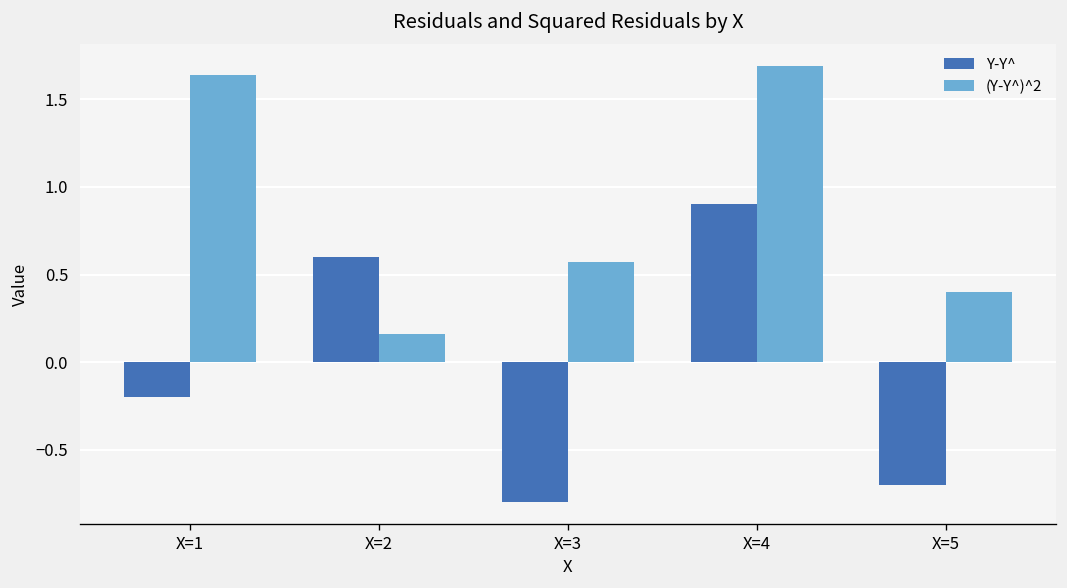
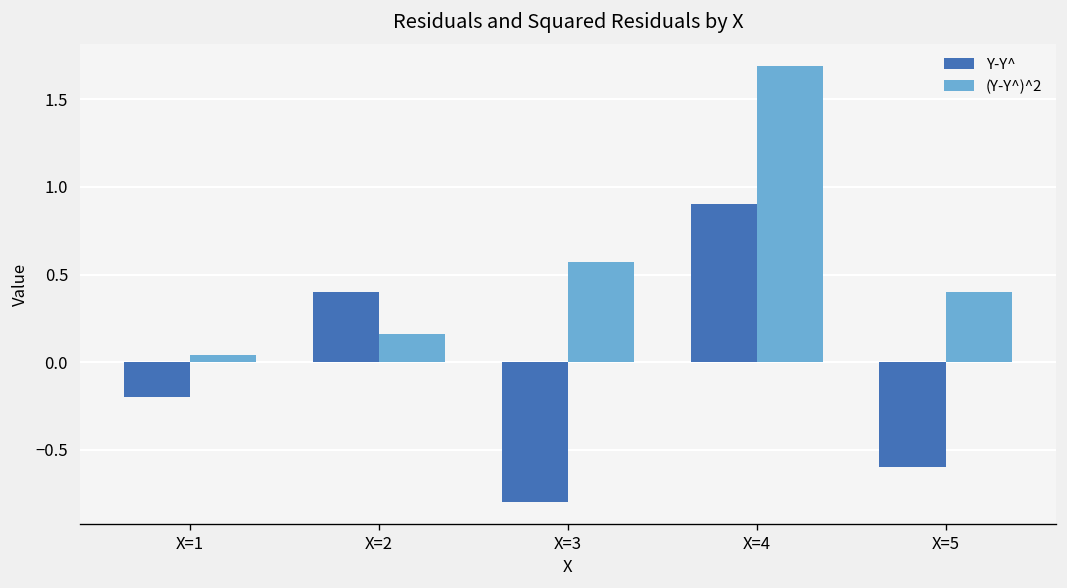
  {
    "Y-Y^": {
      "X=1": -0.2,
-     "X=2": 0.6,
+     "X=2": 0.4,
      "X=3": -0.8,
      "X=4": 0.9,
-     "X=5": -0.7
+     "X=5": -0.6
    },
    "(Y-Y^)^2": {
-     "X=1": 1.64,
+     "X=1": 0.04,
      "X=2": 0.16,
      "X=3": 0.57,
      "X=4": 1.69,
      "X=5": 0.40
    }
  }
